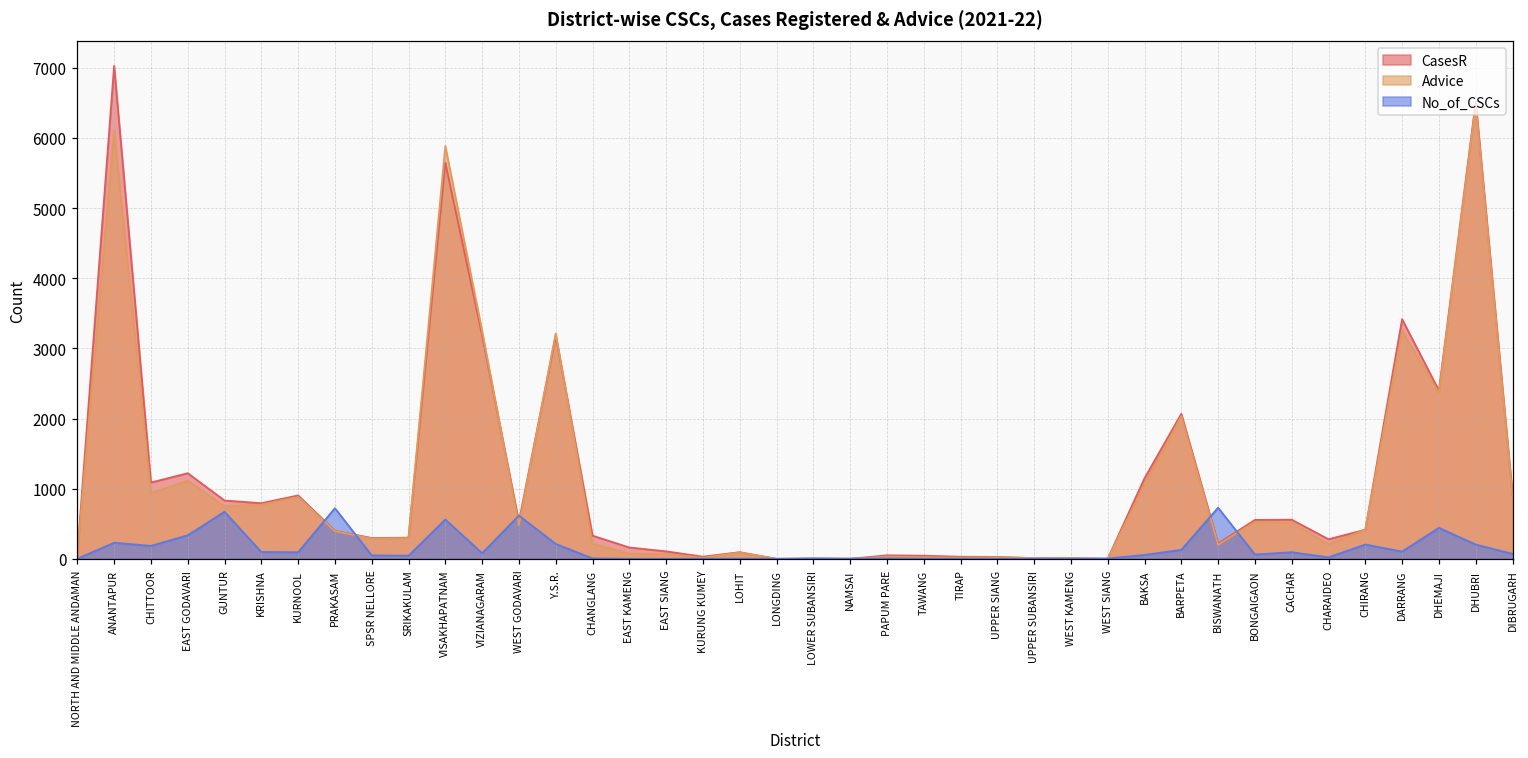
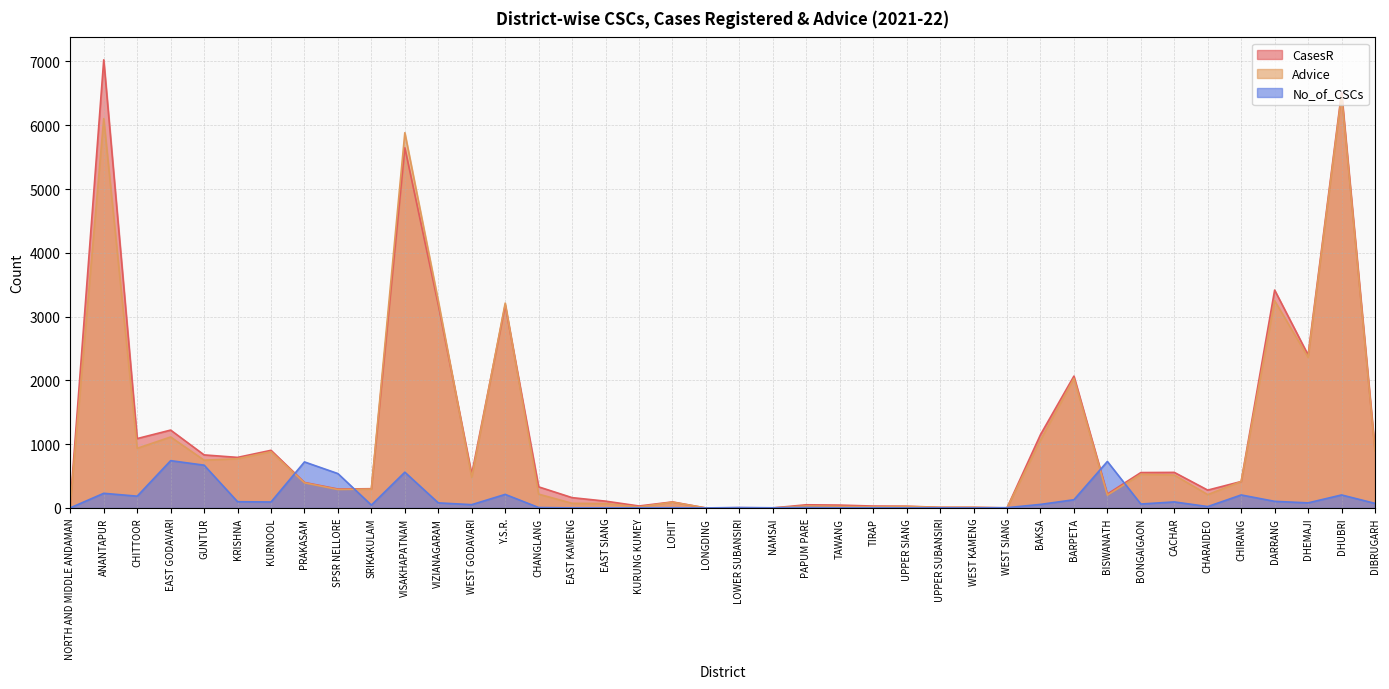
  {
    "No_of_CSCs": {
      "NORTH AND MIDDLE ANDAMAN": 0,
      "ANANTAPUR": 200,
      "CHITTOOR": 200,
-     "EAST GODAVARI": 300,
+     "EAST GODAVARI": 700,
      "GUNTUR": 700,
      "KRISHNA": 100,
      "KURNOOL": 100,
      "PRAKASAM": 700,
-     "SPSR NELLORE": 100,
+     "SPSR NELLORE": 500,
      "SRIKAKULAM": 0,
      "VISAKHAPATNAM": 600,
      "VIZIANAGARAM": 100,
-     "WEST GODAVARI": 600,
+     "WEST GODAVARI": 100,
      "Y.S.R.": 200,
      "CHANGLANG": 0,
      "EAST KAMENG": 0,
      "EAST SIANG": 0,
      "LOHIT": 0,
      "BAKSA": 100,
      "BARPETA": 100,
      "BISWANATH": 700,
      "BONGAIGAON": 100,
      "CACHAR": 100,
      "CHARAIDEO": 0,
      "CHIRANG": 200,
      "DARRANG": 100,
-     "DHEMAJI": 400,
+     "DHEMAJI": 100,
      "DHUBRI": 200,
      "DIBRUGARH": 100
    }
  }
